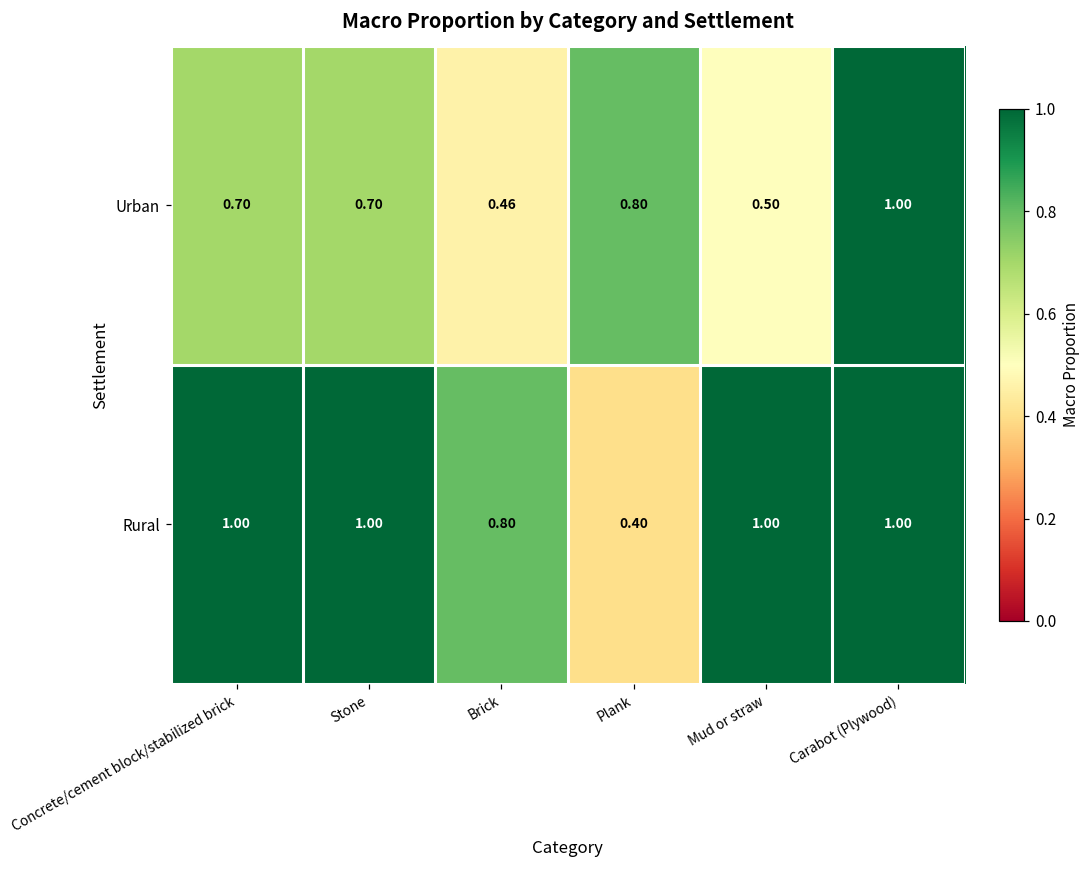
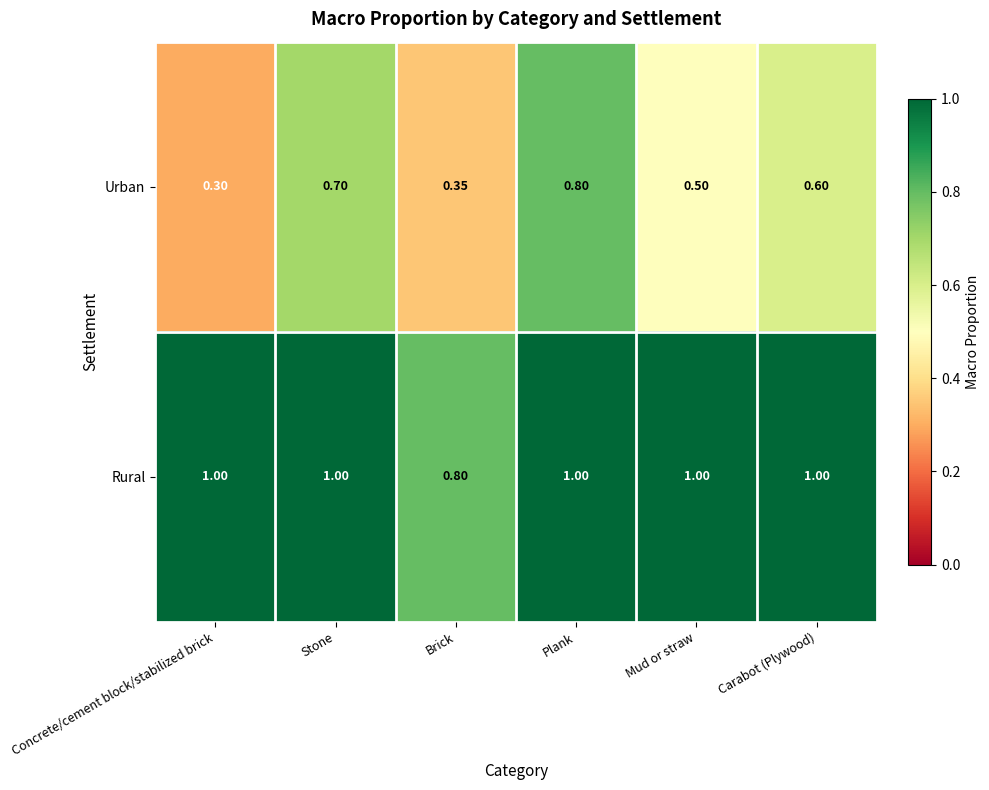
  {
    "Urban": {
-     "Concrete/cement block/stabilized brick": 0.70,
+     "Concrete/cement block/stabilized brick": 0.30,
      "Stone": 0.70,
-     "Brick": 0.46,
+     "Brick": 0.35,
      "Plank": 0.80,
      "Mud or straw": 0.50,
-     "Carabot (Plywood)": 1.00
+     "Carabot (Plywood)": 0.60
    },
    "Rural": {
      "Concrete/cement block/stabilized brick": 1.00,
      "Stone": 1.00,
      "Brick": 0.80,
-     "Plank": 0.40,
+     "Plank": 1.00,
      "Mud or straw": 1.00,
      "Carabot (Plywood)": 1.00
    }
  }
